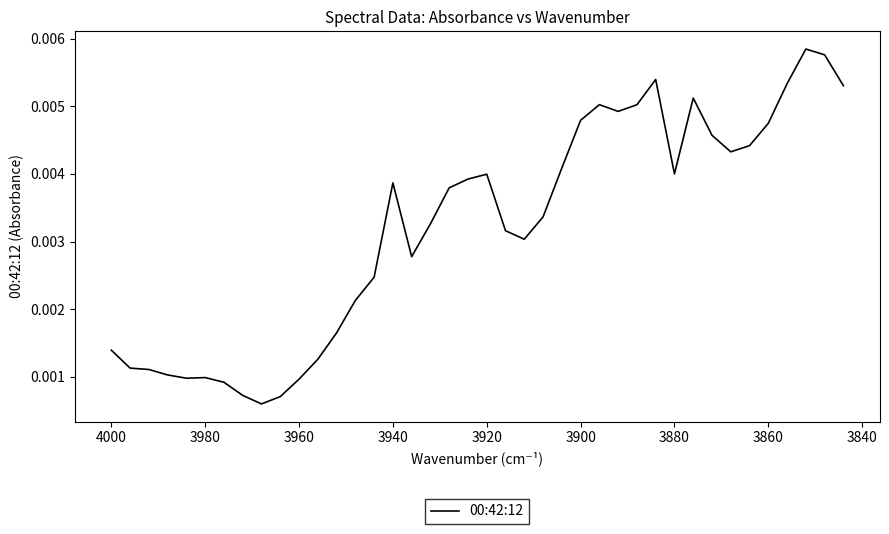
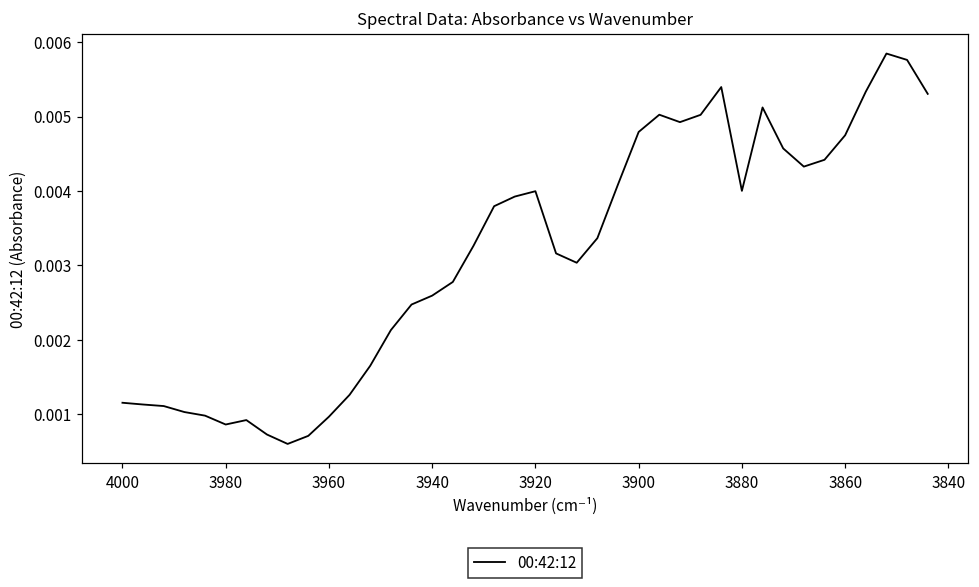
  {
-   "4000": 0.0014,
-   "3980": 0.0010,
+   "4000": 0.0012,
+   "3980": 0.0009,
    "3960": 0.0010,
-   "3940": 0.0039,
+   "3940": 0.0026,
    "3920": 0.0040,
    "3900": 0.0048,
    "3880": 0.0040,
    "3860": 0.0047
  }
